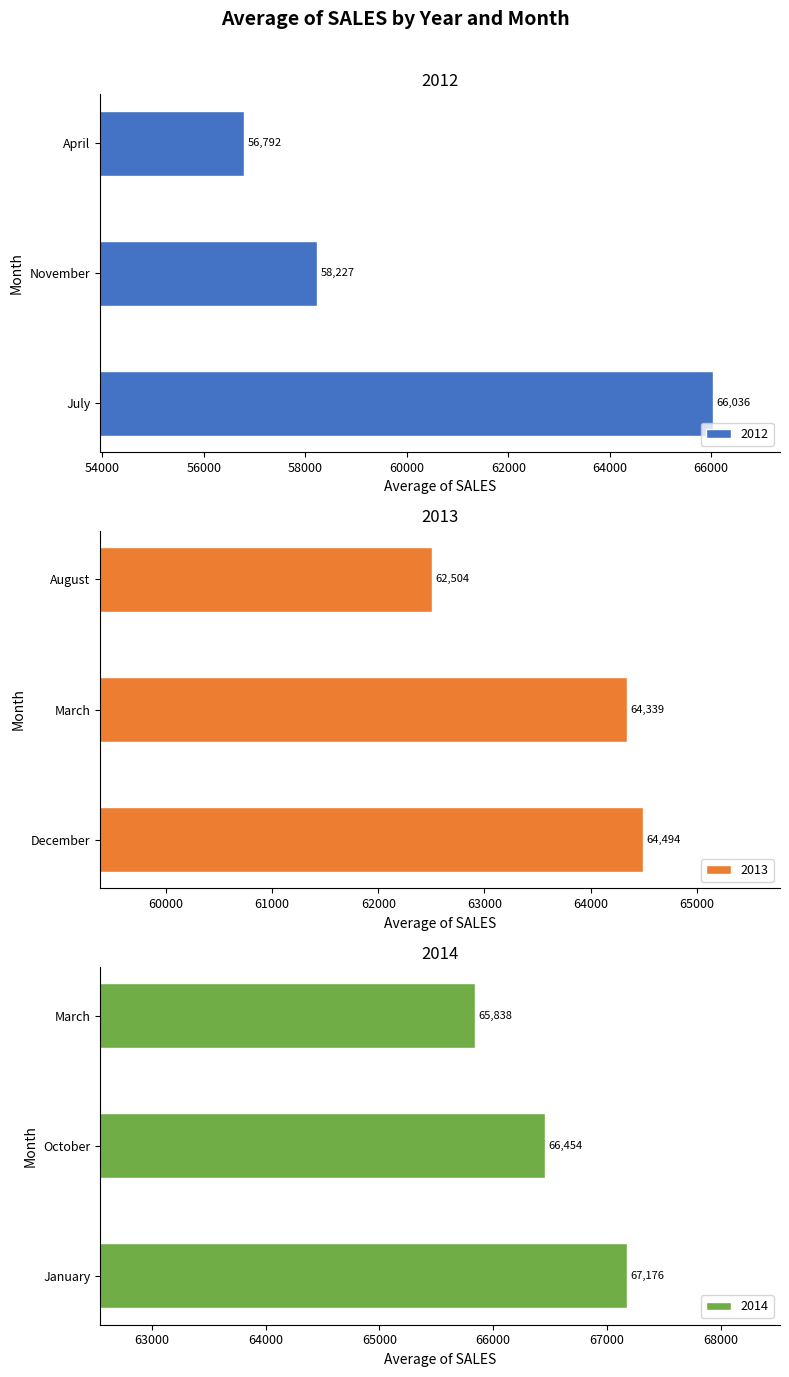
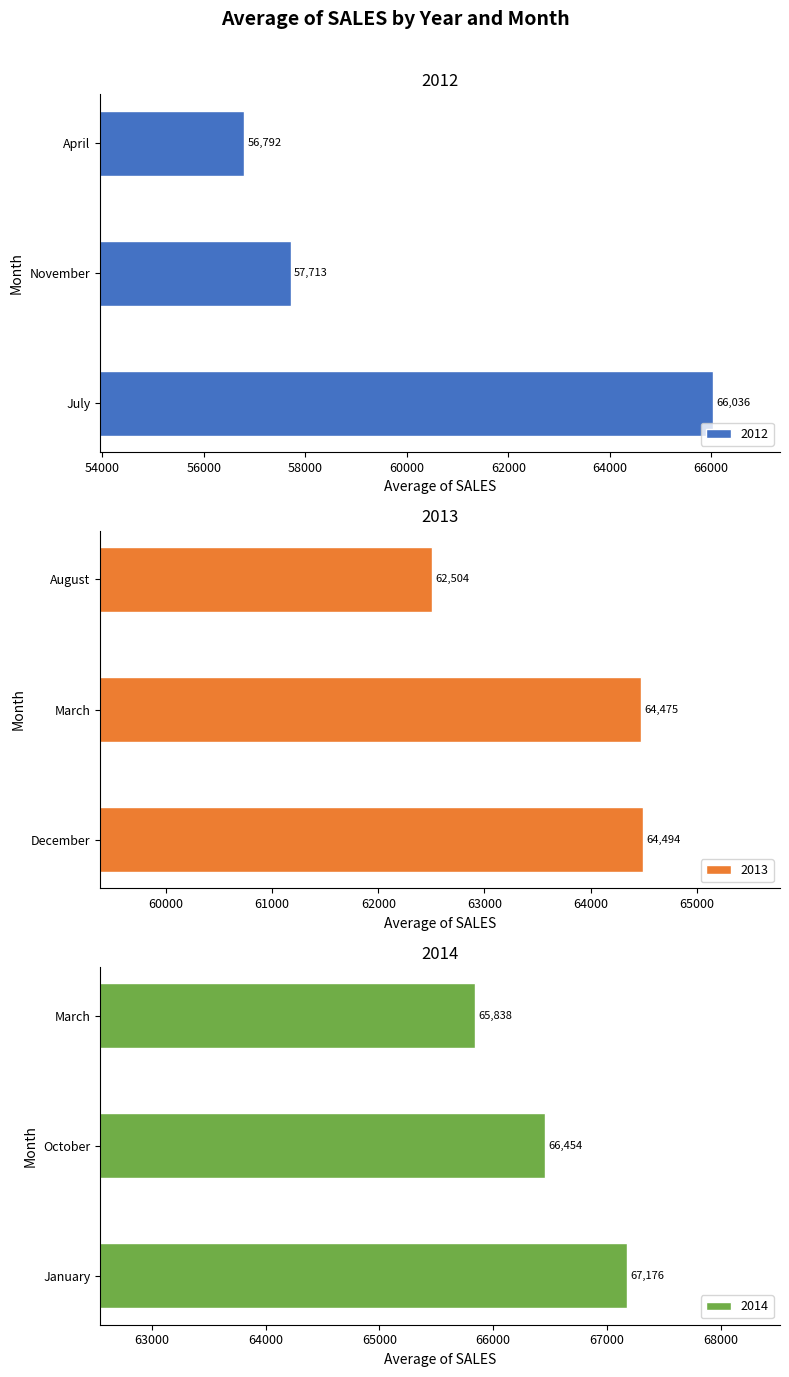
  {
    "2012": {
      "April": "56,792",
-     "November": "58,227",
+     "November": "57,713",
      "July": "66,036"
    },
    "2013": {
      "August": "62,504",
-     "March": "64,339",
+     "March": "64,475",
      "December": "64,494"
    },
    "2014": {
      "March": "65,838",
      "October": "66,454",
      "January": "67,176"
    }
  }
